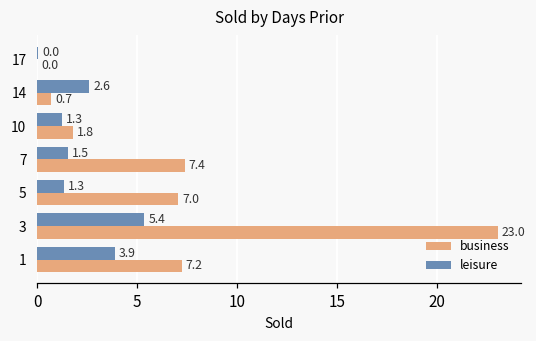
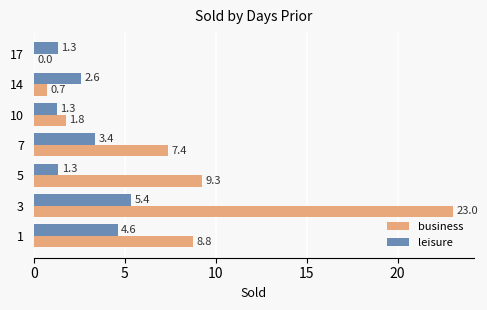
  {
    "business": {
      "17": 0.0,
      "14": 0.7,
      "10": 1.8,
      "7": 7.4,
-     "5": 7.0,
+     "5": 9.3,
      "3": 23.0,
-     "1": 7.2
+     "1": 8.8
    },
    "leisure": {
-     "17": 0.0,
+     "17": 1.3,
      "14": 2.6,
      "10": 1.3,
-     "7": 1.5,
+     "7": 3.4,
      "5": 1.3,
      "3": 5.4,
-     "1": 3.9
+     "1": 4.6
    }
  }
